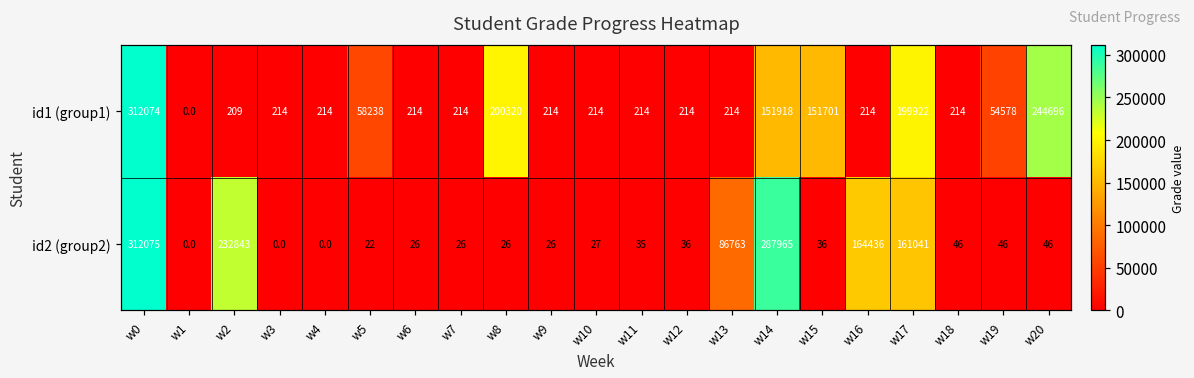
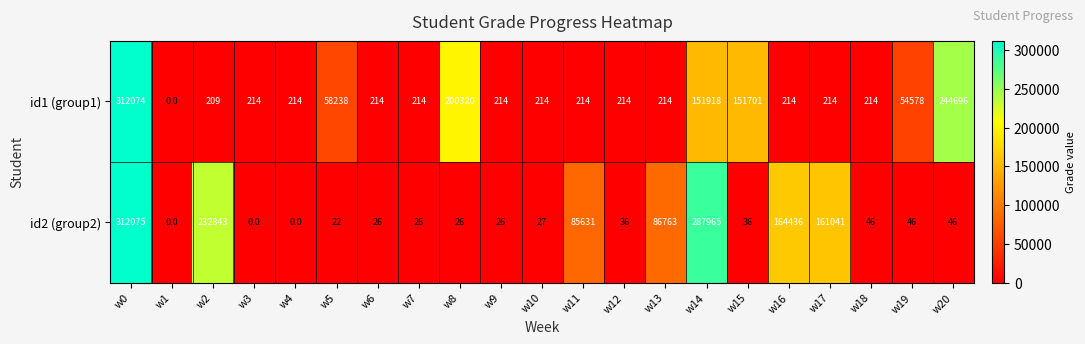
  {
    "id1 (group1)": {
      "w0": 312074,
      "w1": 0.0,
      "w2": 209,
      "w3": 214,
      "w4": 214,
      "w5": 58238,
      "w6": 214,
      "w7": 214,
      "w8": 200320,
      "w9": 214,
      "w10": 214,
      "w11": 214,
      "w12": 214,
      "w13": 214,
      "w14": 151918,
      "w15": 151701,
      "w16": 214,
-     "w17": 199922,
+     "w17": 214,
      "w18": 214,
      "w19": 54578,
      "w20": 244696
    },
    "id2 (group2)": {
      "w0": 312075,
      "w1": 0.0,
      "w2": 232843,
      "w3": 0.0,
      "w4": 0.0,
      "w5": 22,
      "w6": 26,
      "w7": 26,
      "w8": 26,
      "w9": 26,
      "w10": 27,
-     "w11": 35,
+     "w11": 85631,
      "w12": 36,
      "w13": 86763,
      "w14": 287965,
      "w15": 36,
      "w16": 164436,
      "w17": 161041,
      "w18": 46,
      "w19": 46,
      "w20": 46
    }
  }
